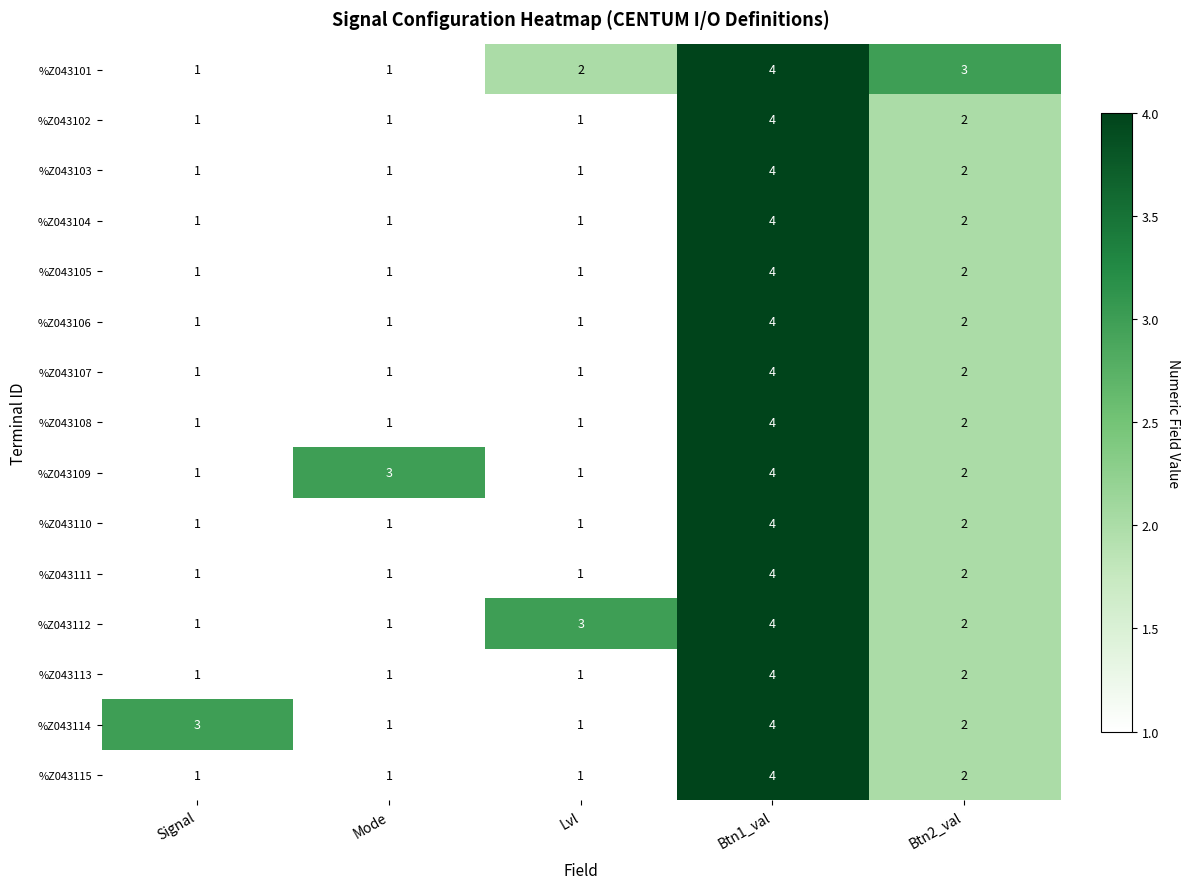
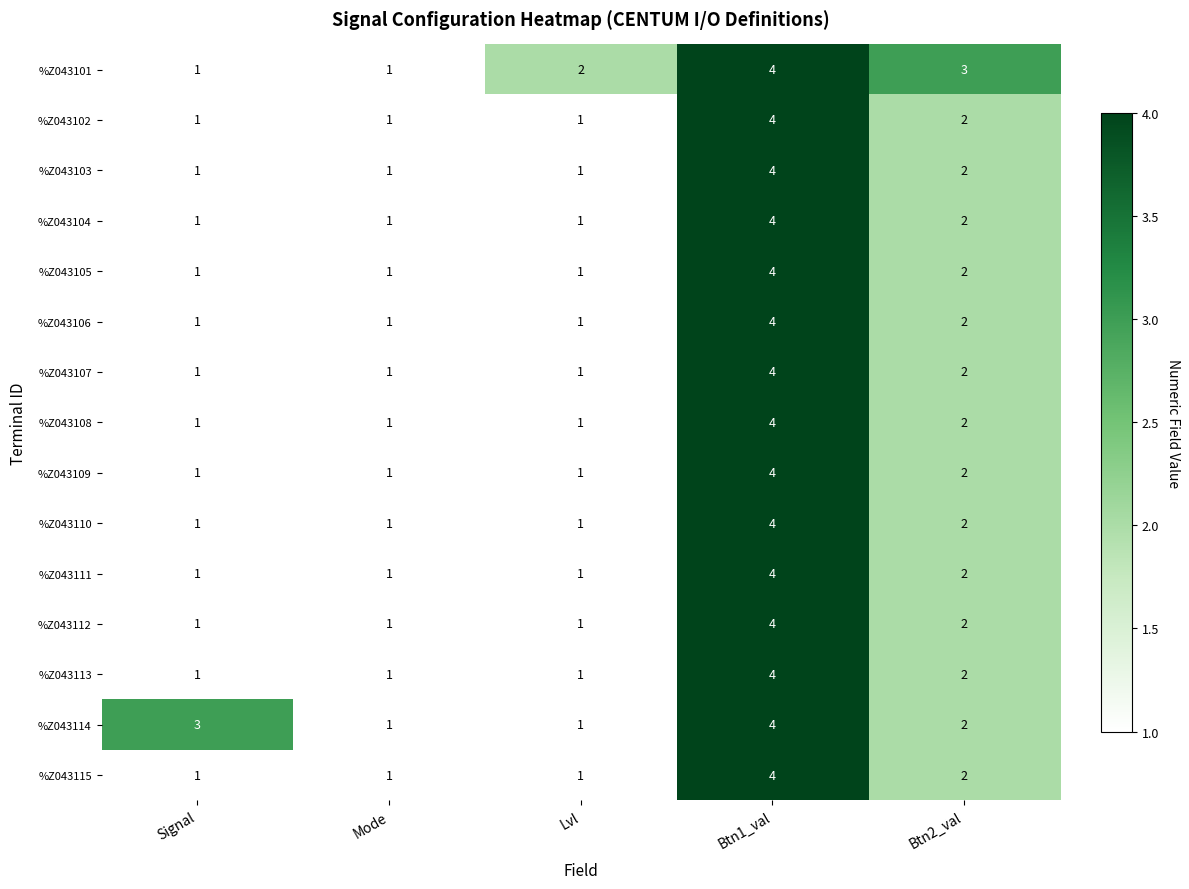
  {
    "%Z043101": {
      "Signal": 1,
      "Mode": 1,
      "Lvl": 2,
      "Btn1_val": 4,
      "Btn2_val": 3
    },
    "%Z043102": {
      "Signal": 1,
      "Mode": 1,
      "Lvl": 1,
      "Btn1_val": 4,
      "Btn2_val": 2
    },
    "%Z043103": {
      "Signal": 1,
      "Mode": 1,
      "Lvl": 1,
      "Btn1_val": 4,
      "Btn2_val": 2
    },
    "%Z043104": {
      "Signal": 1,
      "Mode": 1,
      "Lvl": 1,
      "Btn1_val": 4,
      "Btn2_val": 2
    },
    "%Z043105": {
      "Signal": 1,
      "Mode": 1,
      "Lvl": 1,
      "Btn1_val": 4,
      "Btn2_val": 2
    },
    "%Z043106": {
      "Signal": 1,
      "Mode": 1,
      "Lvl": 1,
      "Btn1_val": 4,
      "Btn2_val": 2
    },
    "%Z043107": {
      "Signal": 1,
      "Mode": 1,
      "Lvl": 1,
      "Btn1_val": 4,
      "Btn2_val": 2
    },
    "%Z043108": {
      "Signal": 1,
      "Mode": 1,
      "Lvl": 1,
      "Btn1_val": 4,
      "Btn2_val": 2
    },
    "%Z043109": {
      "Signal": 1,
-     "Mode": 3,
+     "Mode": 1,
      "Lvl": 1,
      "Btn1_val": 4,
      "Btn2_val": 2
    },
    "%Z043110": {
      "Signal": 1,
      "Mode": 1,
      "Lvl": 1,
      "Btn1_val": 4,
      "Btn2_val": 2
    },
    "%Z043111": {
      "Signal": 1,
      "Mode": 1,
      "Lvl": 1,
      "Btn1_val": 4,
      "Btn2_val": 2
    },
    "%Z043112": {
      "Signal": 1,
      "Mode": 1,
-     "Lvl": 3,
+     "Lvl": 1,
      "Btn1_val": 4,
      "Btn2_val": 2
    },
    "%Z043113": {
      "Signal": 1,
      "Mode": 1,
      "Lvl": 1,
      "Btn1_val": 4,
      "Btn2_val": 2
    },
    "%Z043114": {
      "Signal": 3,
      "Mode": 1,
      "Lvl": 1,
      "Btn1_val": 4,
      "Btn2_val": 2
    },
    "%Z043115": {
      "Signal": 1,
      "Mode": 1,
      "Lvl": 1,
      "Btn1_val": 4,
      "Btn2_val": 2
    }
  }
